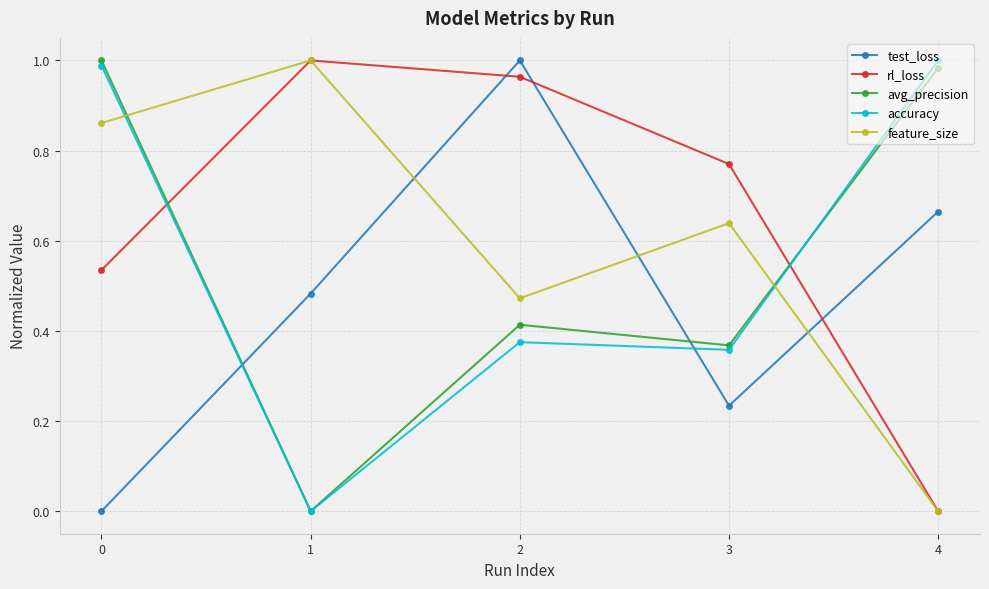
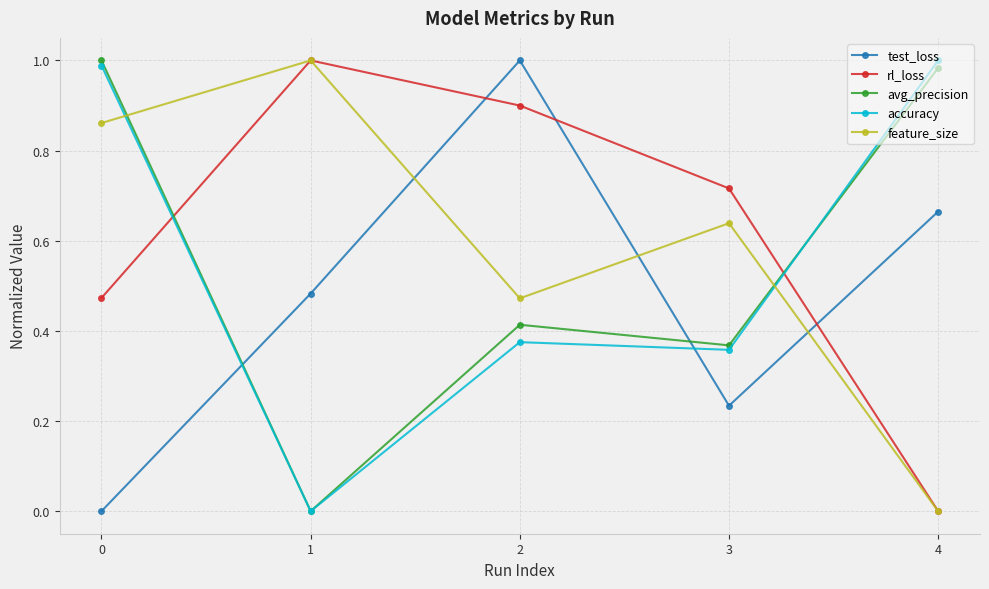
  {
    "test_loss": {
      "0": 0.00,
      "1": 0.48,
      "2": 1.00,
      "3": 0.23,
      "4": 0.66
    },
    "rl_loss": {
-     "0": 0.53,
-     "2": 0.96,
-     "3": 0.77
+     "0": 0.47,
+     "2": 0.90,
+     "3": 0.72
    },
    "avg_precision": {
      "0": 1.00,
      "2": 0.41,
      "3": 0.37
    },
    "accuracy": {
      "0": 0.99,
      "2": 0.37,
      "3": 0.36
    },
    "feature_size": {
      "0": 0.86,
      "2": 0.47,
      "3": 0.64
    }
  }
